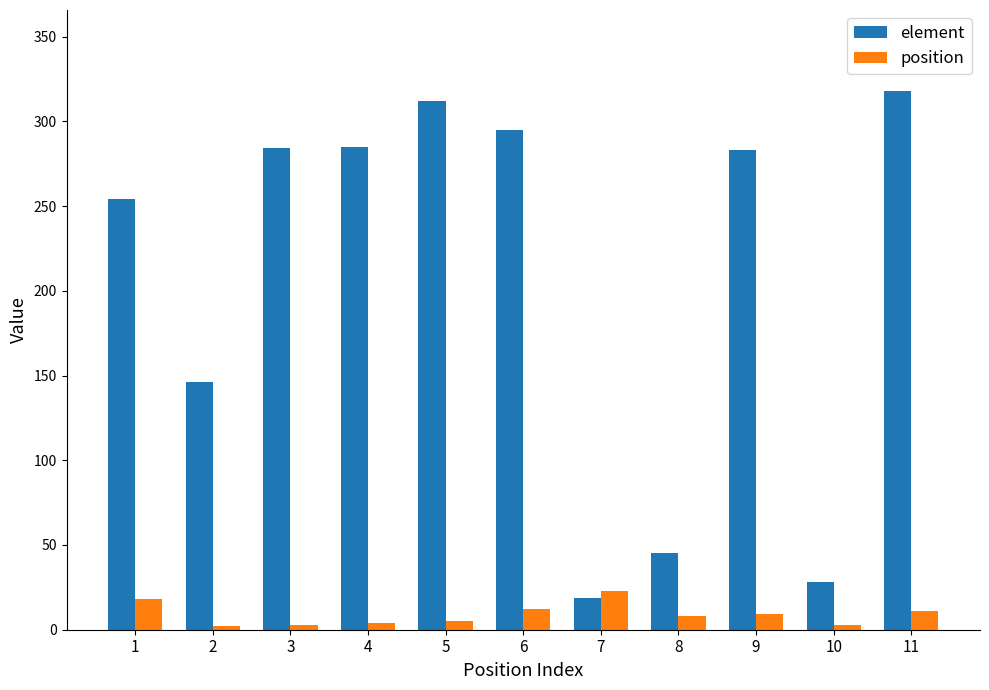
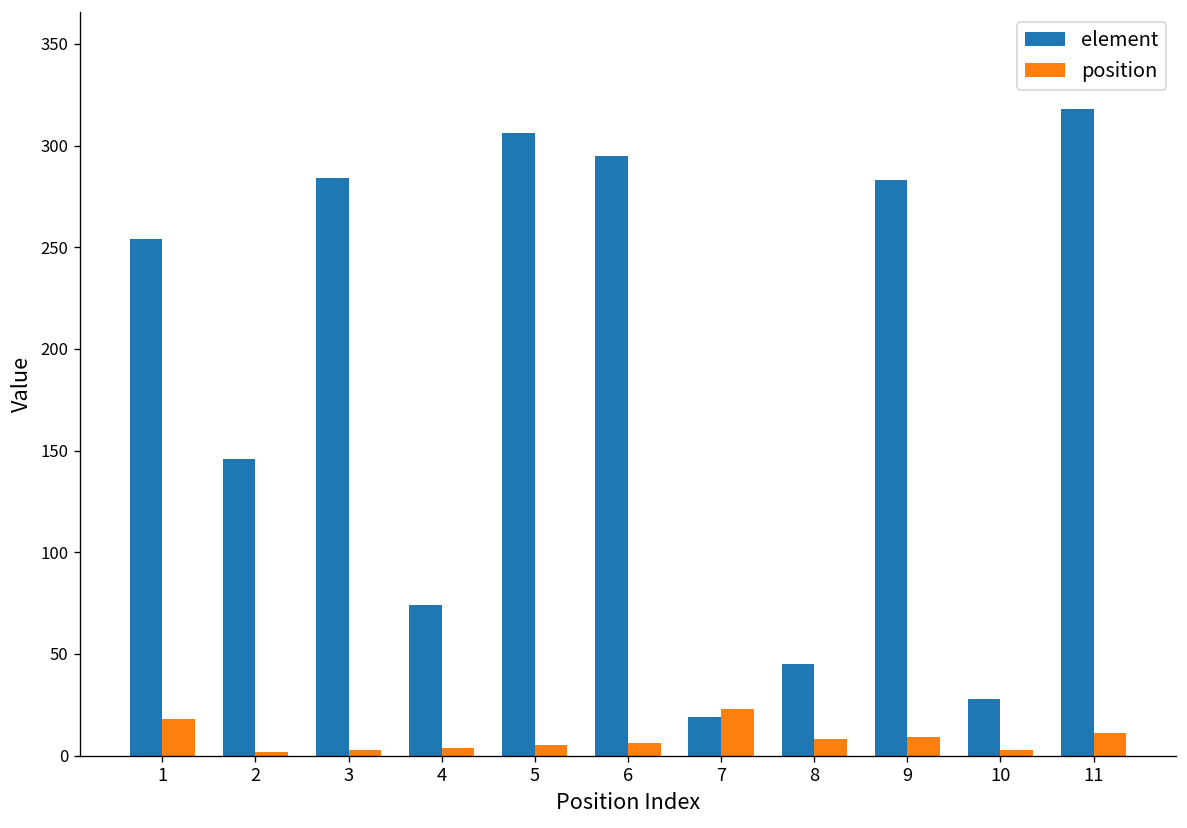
  {
    "element": {
      "1": 254,
      "2": 146,
      "3": 284,
-     "4": 285,
-     "5": 312,
+     "4": 74,
+     "5": 306,
      "6": 295,
      "7": 19,
      "8": 45,
      "9": 283,
      "10": 28,
      "11": 318
    },
    "position": {
      "1": 18,
      "2": 2,
      "3": 3,
      "4": 4,
      "5": 5,
-     "6": 12,
+     "6": 6,
      "7": 23,
      "8": 8,
      "9": 9,
      "10": 3,
      "11": 11
    }
  }
